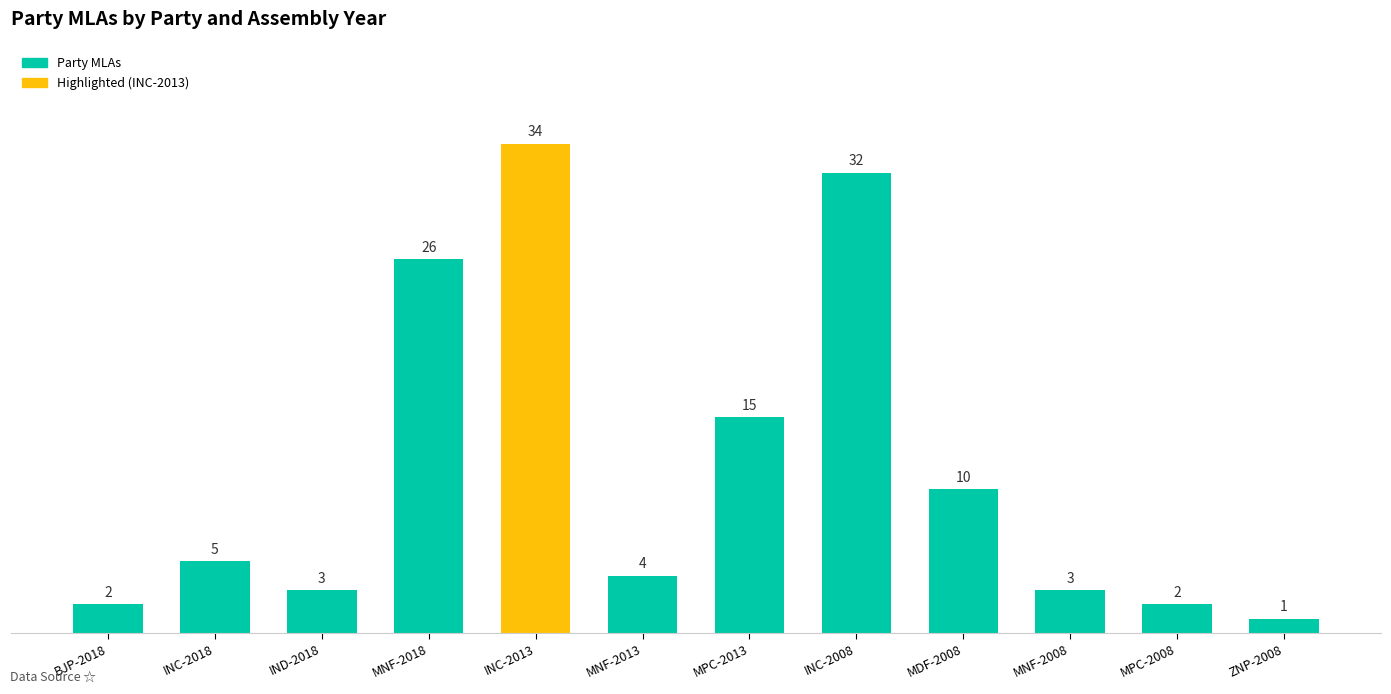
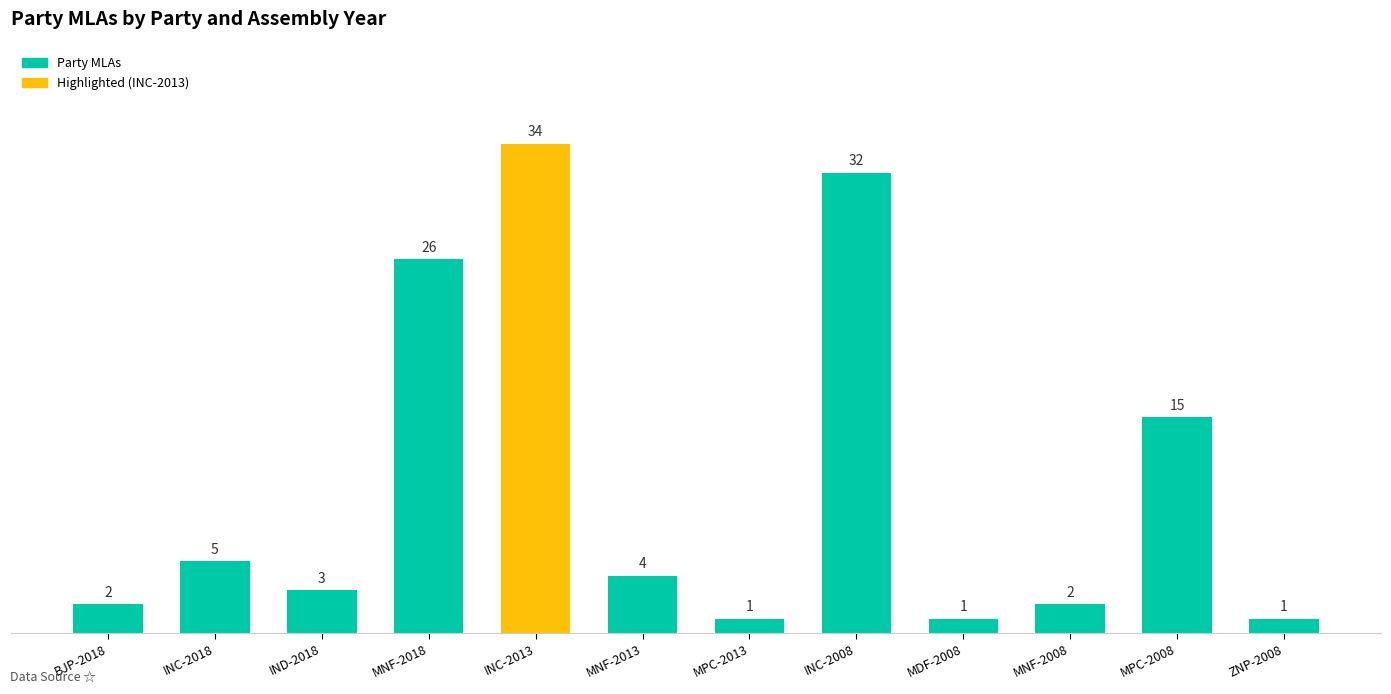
  {
    "BJP-2018": 2,
    "INC-2018": 5,
    "IND-2018": 3,
    "MNF-2018": 26,
    "INC-2013": 34,
    "MNF-2013": 4,
-   "MPC-2013": 15,
+   "MPC-2013": 1,
    "INC-2008": 32,
-   "MDF-2008": 10,
-   "MNF-2008": 3,
-   "MPC-2008": 2,
+   "MDF-2008": 1,
+   "MNF-2008": 2,
+   "MPC-2008": 15,
    "ZNP-2008": 1
  }
